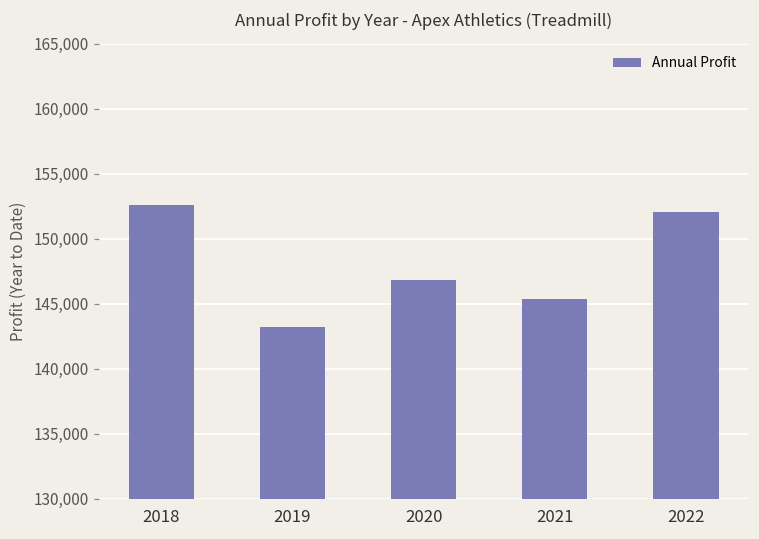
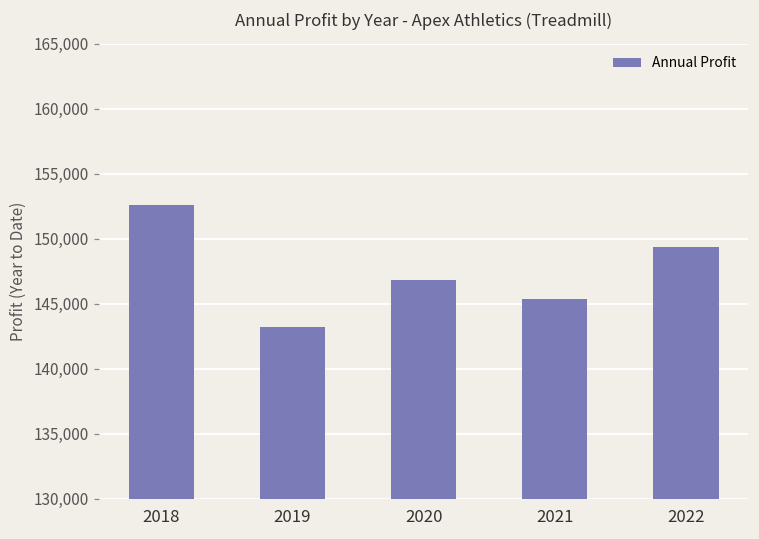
  {
    "2018": "152,600",
    "2019": "143,200",
    "2020": "146,800",
    "2021": "145,300",
-   "2022": "152,100"
+   "2022": "149,400"
  }
